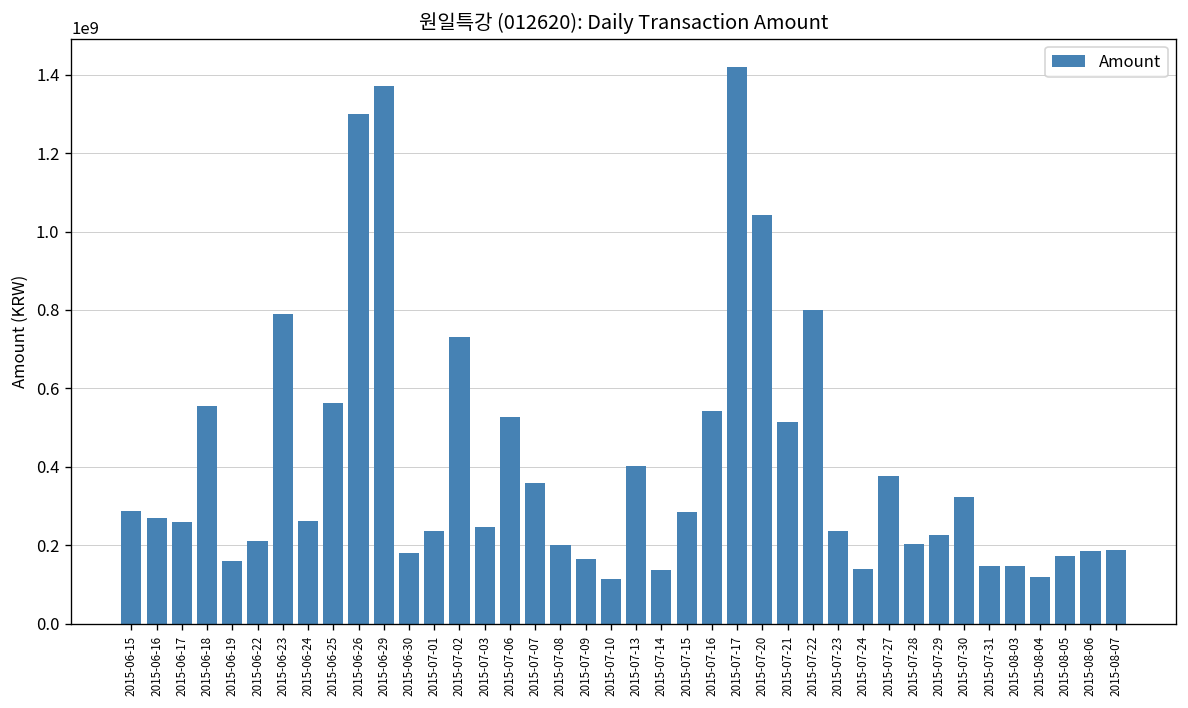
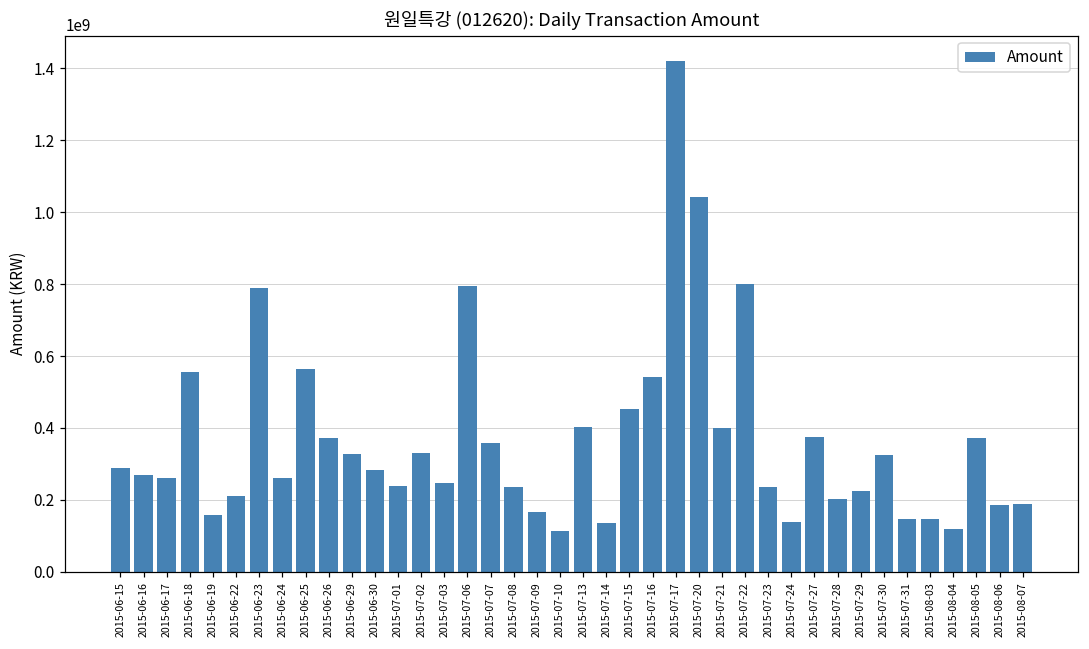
  {
    "2015-06-15": 290000000,
    "2015-06-16": 270000000,
    "2015-06-17": 260000000,
    "2015-06-18": 560000000,
    "2015-06-19": 160000000,
    "2015-06-22": 210000000,
    "2015-06-23": 790000000,
    "2015-06-24": 260000000,
    "2015-06-25": 560000000,
-   "2015-06-26": 1300000000,
-   "2015-06-29": 1370000000,
-   "2015-06-30": 180000000,
+   "2015-06-26": 370000000,
+   "2015-06-29": 330000000,
+   "2015-06-30": 280000000,
    "2015-07-01": 240000000,
-   "2015-07-02": 730000000,
+   "2015-07-02": 330000000,
    "2015-07-03": 250000000,
-   "2015-07-06": 530000000,
+   "2015-07-06": 800000000,
    "2015-07-07": 360000000,
-   "2015-07-08": 200000000,
+   "2015-07-08": 240000000,
    "2015-07-09": 170000000,
    "2015-07-10": 110000000,
    "2015-07-13": 400000000,
    "2015-07-14": 140000000,
-   "2015-07-15": 290000000,
+   "2015-07-15": 450000000,
    "2015-07-16": 540000000,
    "2015-07-17": 1420000000,
    "2015-07-20": 1040000000,
-   "2015-07-21": 510000000,
+   "2015-07-21": 400000000,
    "2015-07-22": 800000000,
    "2015-07-23": 240000000,
    "2015-07-24": 140000000,
    "2015-07-27": 380000000,
    "2015-07-28": 200000000,
    "2015-07-29": 230000000,
    "2015-07-30": 320000000,
    "2015-07-31": 150000000,
    "2015-08-03": 150000000,
    "2015-08-04": 120000000,
-   "2015-08-05": 170000000,
+   "2015-08-05": 370000000,
    "2015-08-06": 190000000,
    "2015-08-07": 190000000
  }
